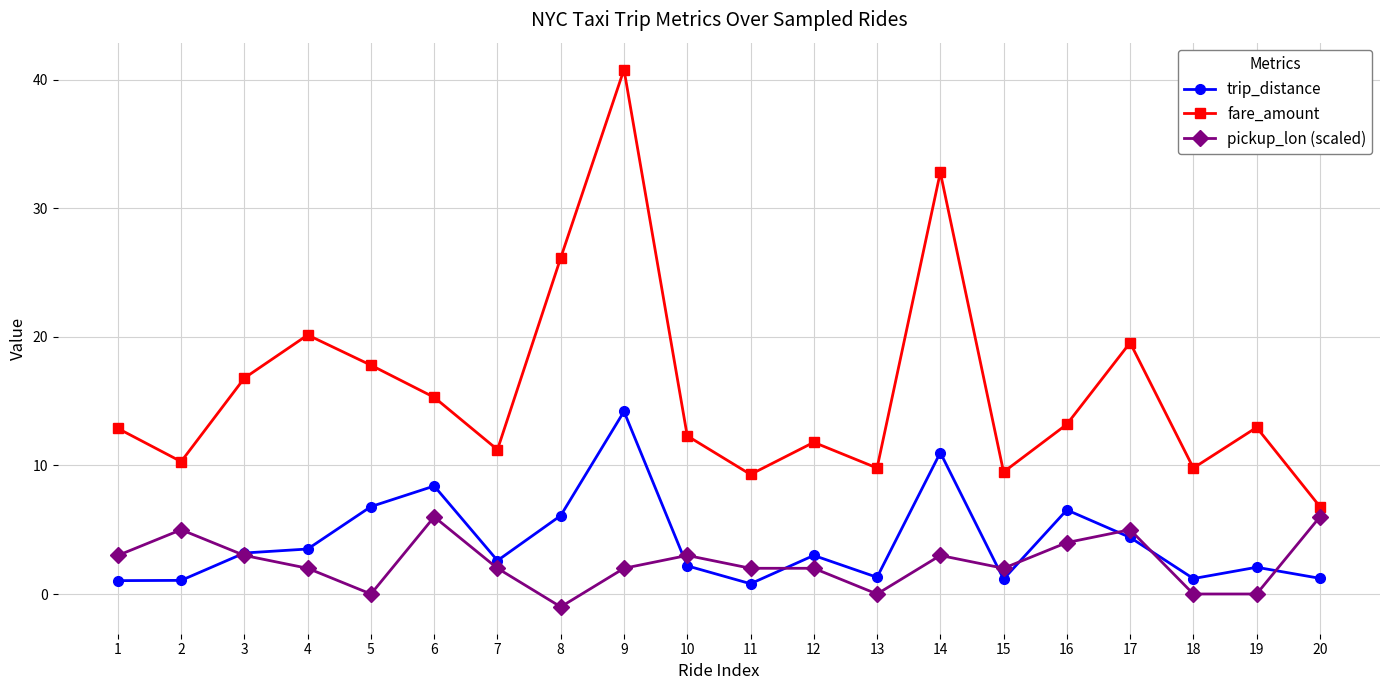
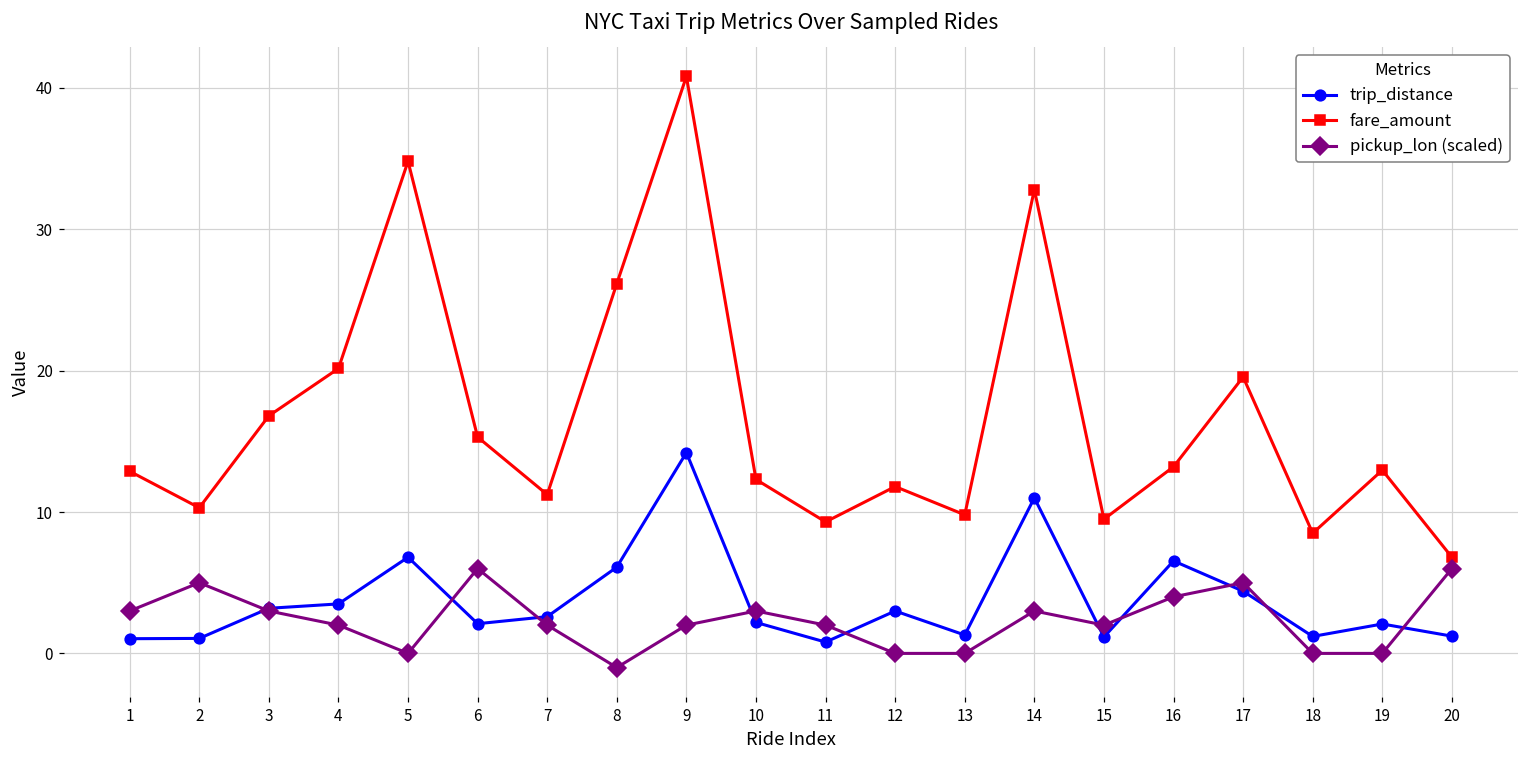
  {
    "trip_distance": {
      "1": 1.0,
      "2": 1.1,
      "4": 3.5,
      "5": 6.8,
-     "6": 8.4,
+     "6": 2.1,
      "7": 2.6,
      "8": 6.1,
      "9": 14.2,
      "10": 2.2,
      "11": 0.8,
      "12": 3.0,
      "13": 1.3,
      "14": 11.0,
      "15": 1.2,
      "16": 6.5,
      "17": 4.4,
      "18": 1.2,
      "19": 2.1,
      "20": 1.2
    },
    "fare_amount": {
      "1": 12.9,
      "2": 10.3,
      "3": 16.8,
      "4": 20.2,
-     "5": 17.8,
+     "5": 34.8,
      "6": 15.3,
      "7": 11.2,
      "8": 26.2,
      "9": 40.8,
      "10": 12.3,
      "11": 9.3,
      "12": 11.8,
      "13": 9.8,
      "14": 32.8,
      "15": 9.5,
      "16": 13.2,
      "17": 19.6,
-     "18": 9.8,
+     "18": 8.5,
      "19": 13.0,
      "20": 6.8
    },
    "pickup_lon (scaled)": {
      "1": 3.0,
      "2": 5.0,
      "4": 2.0,
      "5": 0.0,
      "6": 6.0,
      "7": 2.0,
      "8": -1.0,
      "9": 2.0,
      "10": 3.0,
      "11": 2.0,
-     "12": 2.0,
+     "12": 0.0,
      "13": 0.0,
      "14": 3.0,
      "15": 2.0,
      "16": 4.0,
      "17": 5.0,
      "18": 0.0,
      "19": 0.0,
      "20": 6.0
    }
  }
